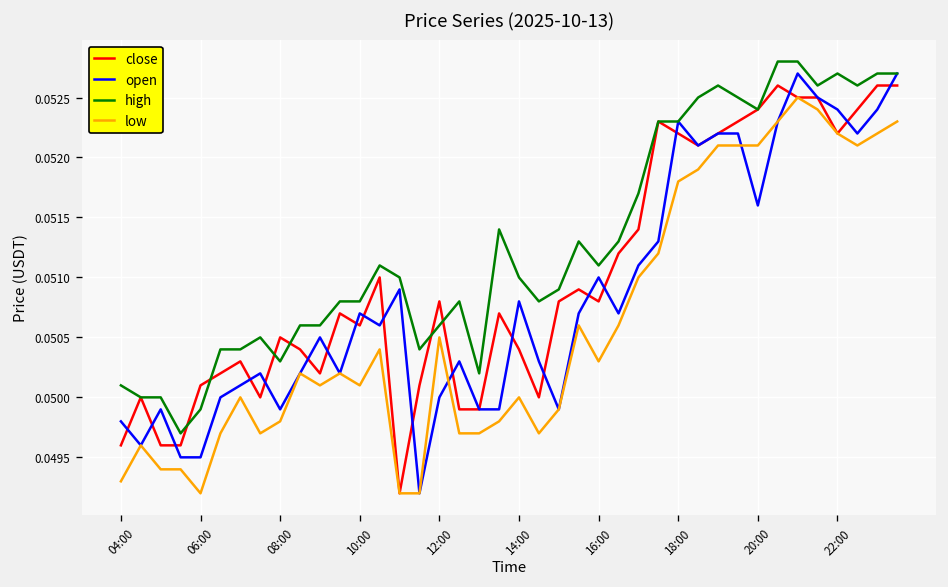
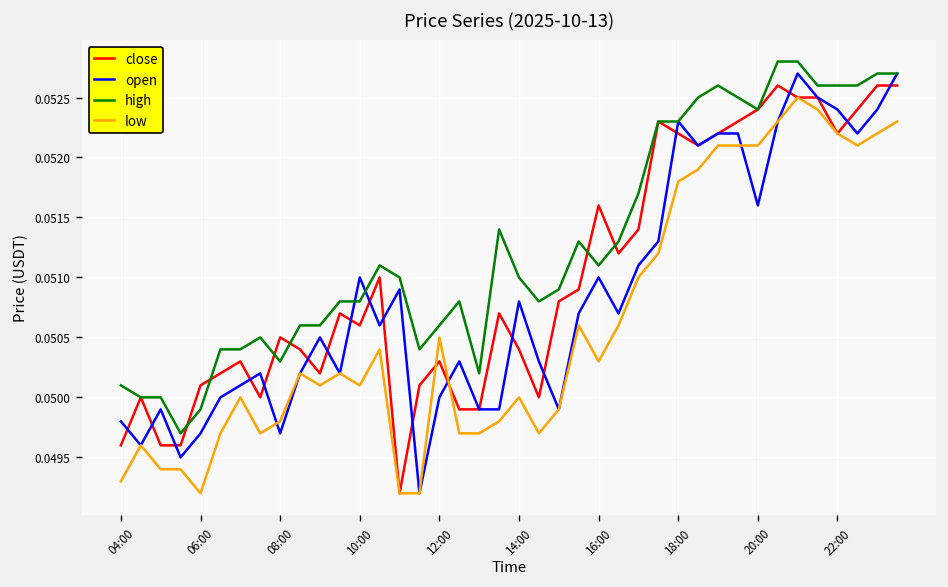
  {
    "close": {
      "04:00": 0.0496,
      "06:00": 0.0501,
      "08:00": 0.0505,
      "10:00": 0.0506,
-     "12:00": 0.0508,
+     "12:00": 0.0503,
      "14:00": 0.0504,
-     "16:00": 0.0508,
+     "16:00": 0.0516,
      "18:00": 0.0522
    },
    "open": {
      "04:00": 0.0498,
-     "06:00": 0.0495,
-     "08:00": 0.0499,
-     "10:00": 0.0507,
+     "06:00": 0.0497,
+     "08:00": 0.0497,
+     "10:00": 0.0510,
      "12:00": 0.0500,
      "14:00": 0.0508,
      "16:00": 0.0510,
      "20:00": 0.0516,
      "22:00": 0.0524
    },
    "high": {
      "04:00": 0.0501,
      "06:00": 0.0499,
      "08:00": 0.0503,
      "10:00": 0.0508,
      "12:00": 0.0506,
      "14:00": 0.0510,
      "16:00": 0.0511,
-     "22:00": 0.0527
+     "22:00": 0.0526
    },
    "low": {
      "04:00": 0.0493,
      "06:00": 0.0492,
      "08:00": 0.0498,
      "10:00": 0.0501,
      "12:00": 0.0505,
      "14:00": 0.0500,
      "16:00": 0.0503,
      "18:00": 0.0518,
      "20:00": 0.0521
    }
  }
